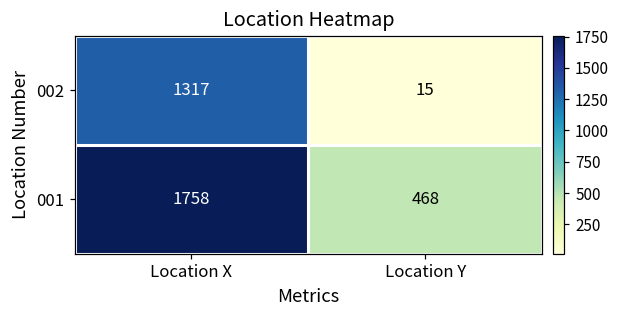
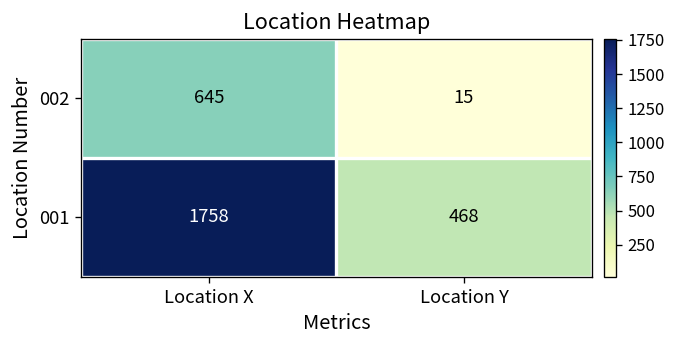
  {
    "002": {
-     "Location X": 1317,
+     "Location X": 645,
      "Location Y": 15
    },
    "001": {
      "Location X": 1758,
      "Location Y": 468
    }
  }
